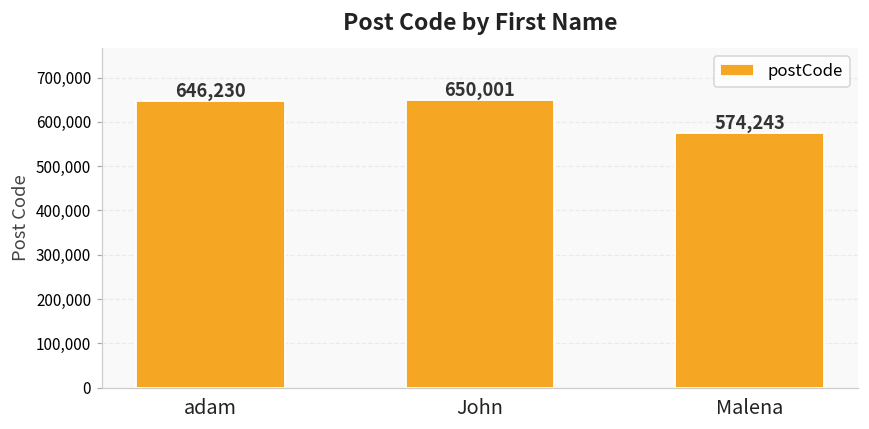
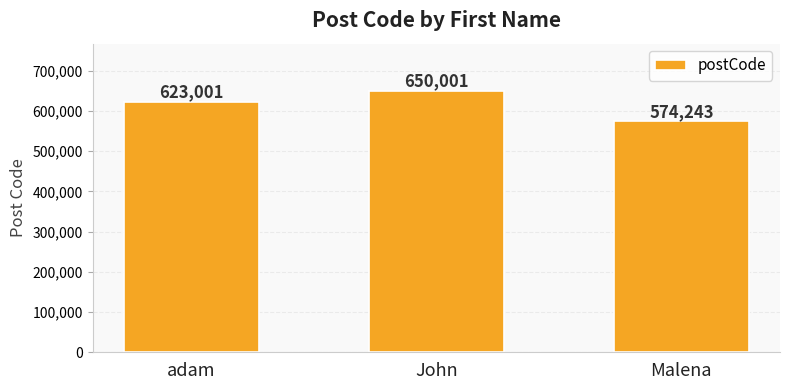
  {
-   "adam": "646,230",
+   "adam": "623,001",
    "John": "650,001",
    "Malena": "574,243"
  }
